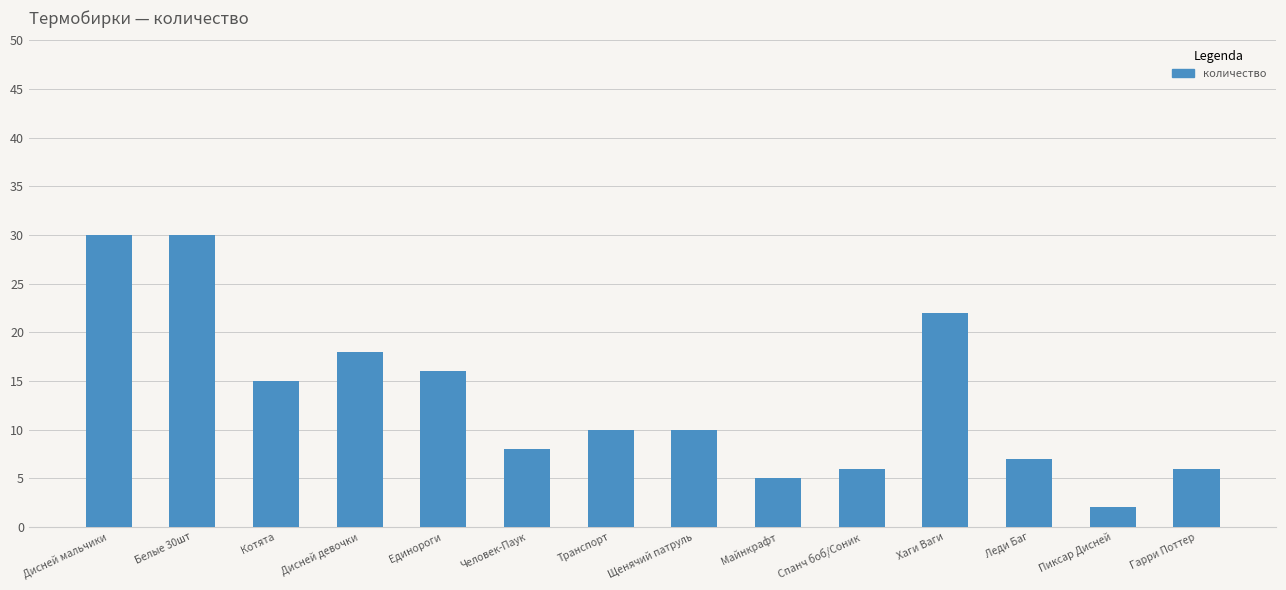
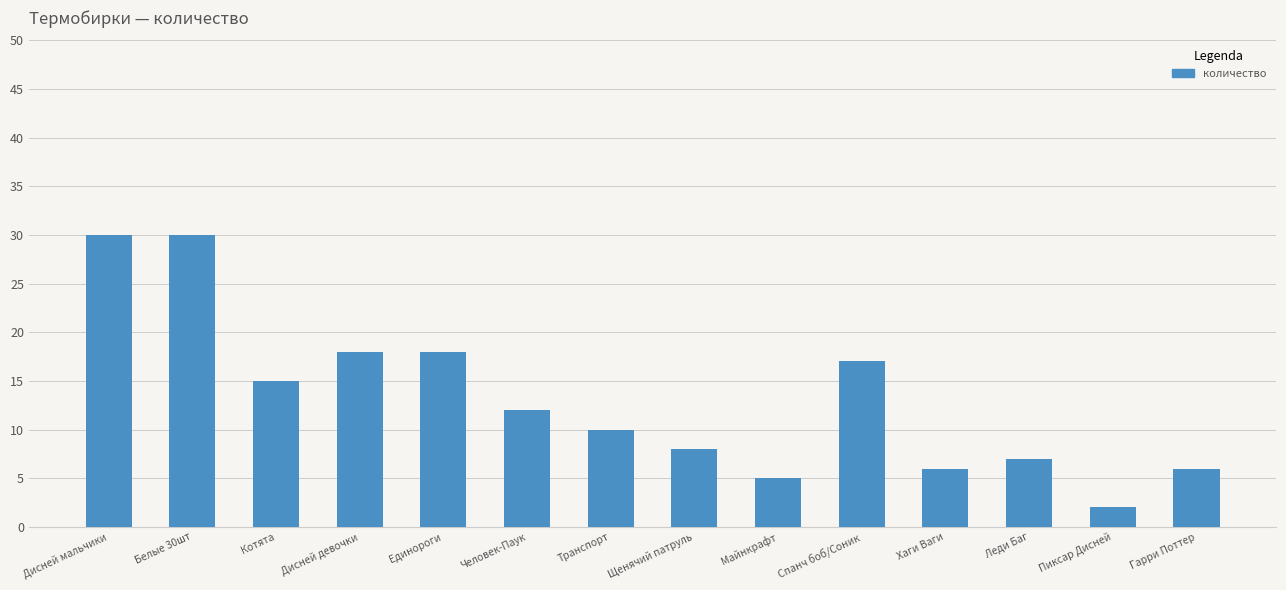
  {
    "Дисней мальчики": 30,
    "Белые 30шт": 30,
    "Котята": 15,
    "Дисней девочки": 18,
-   "Единороги": 16,
-   "Человек-Паук": 8,
+   "Единороги": 18,
+   "Человек-Паук": 12,
    "Транспорт": 10,
-   "Щенячий патруль": 10,
+   "Щенячий патруль": 8,
    "Майнкрафт": 5,
-   "Спанч боб/Соник": 6,
-   "Хаги Ваги": 22,
+   "Спанч боб/Соник": 17,
+   "Хаги Ваги": 6,
    "Леди Баг": 7,
    "Пиксар Дисней": 2,
    "Гарри Поттер": 6
  }
